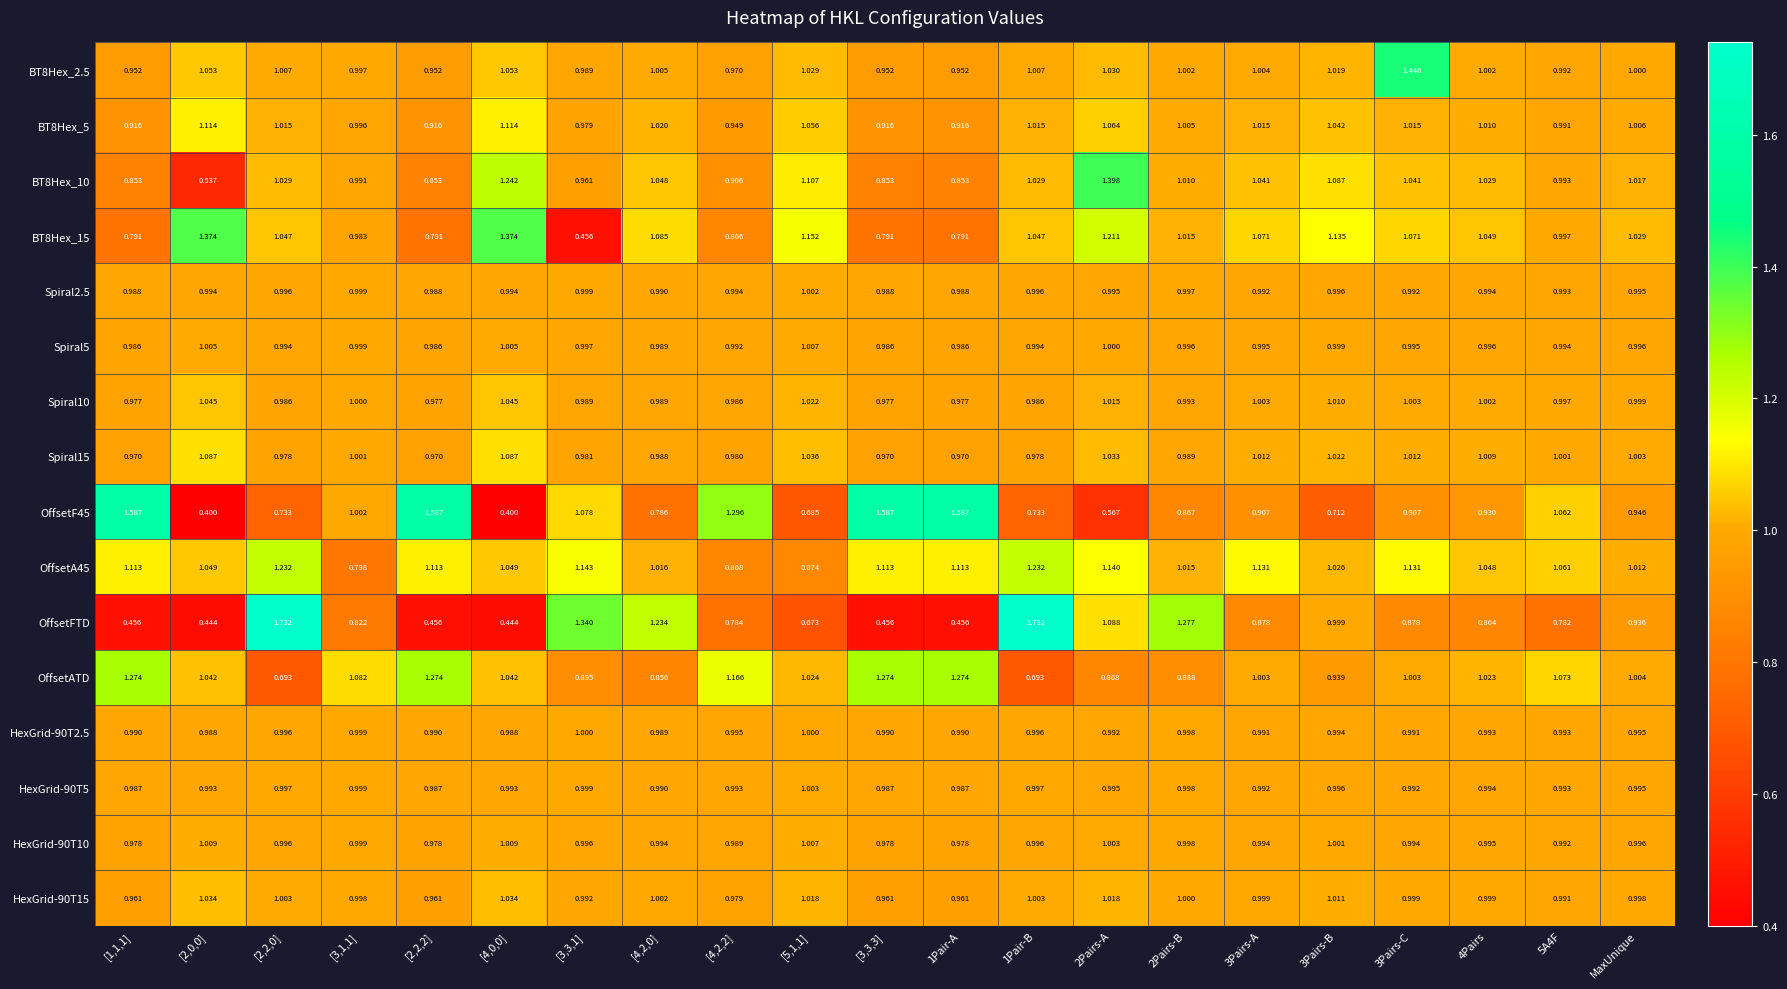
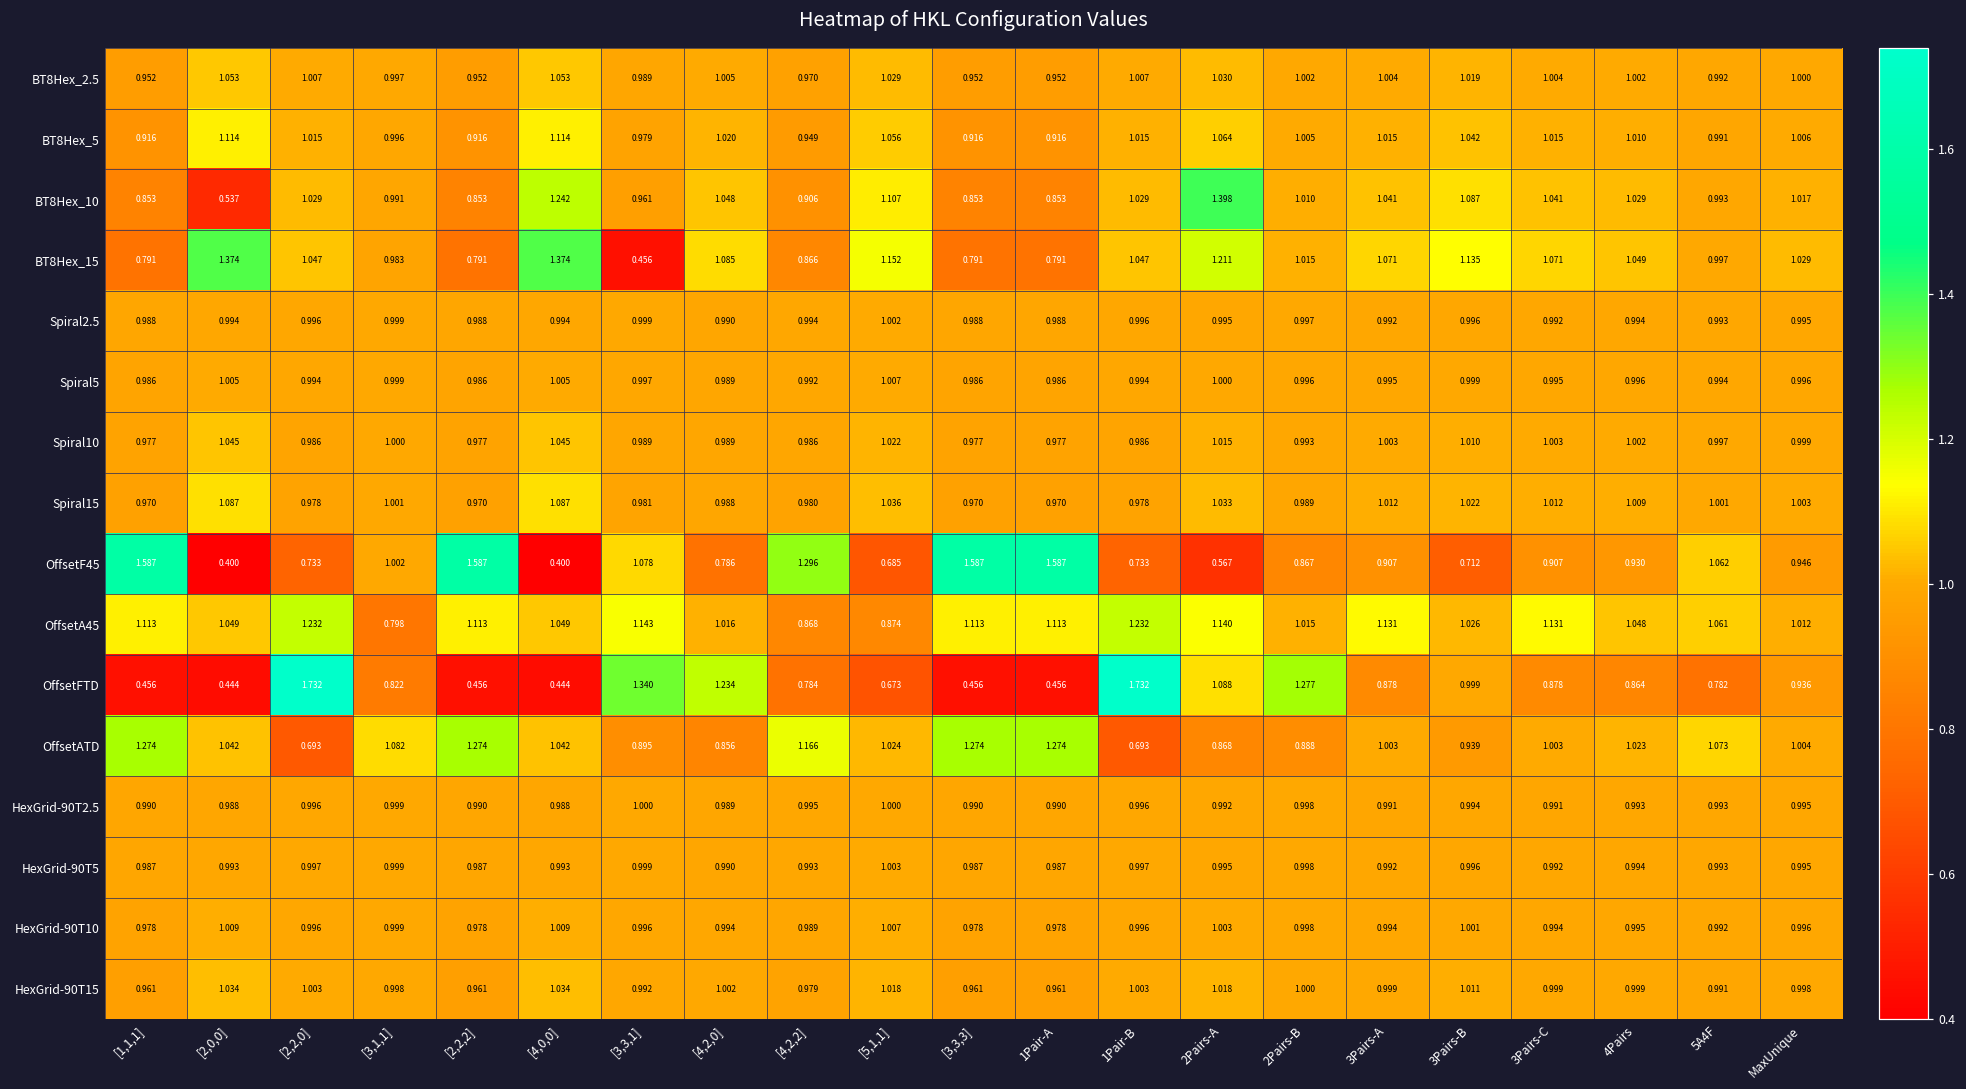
  {
    "BT8Hex_2.5": {
      "[1,1,1]": 0.952,
      "[2,0,0]": 1.053,
      "[2,2,0]": 1.007,
      "[3,1,1]": 0.997,
      "[2,2,2]": 0.952,
      "[4,0,0]": 1.053,
      "[3,3,1]": 0.989,
      "[4,2,0]": 1.005,
      "[4,2,2]": 0.970,
      "[5,1,1]": 1.029,
      "[3,3,3]": 0.952,
      "1Pair-A": 0.952,
      "1Pair-B": 1.007,
      "2Pairs-A": 1.030,
      "2Pairs-B": 1.002,
      "3Pairs-A": 1.004,
      "3Pairs-B": 1.019,
-     "3Pairs-C": 1.446,
+     "3Pairs-C": 1.004,
      "4Pairs": 1.002,
      "5A4F": 0.992,
      "MaxUnique": 1.000
    }
  }
